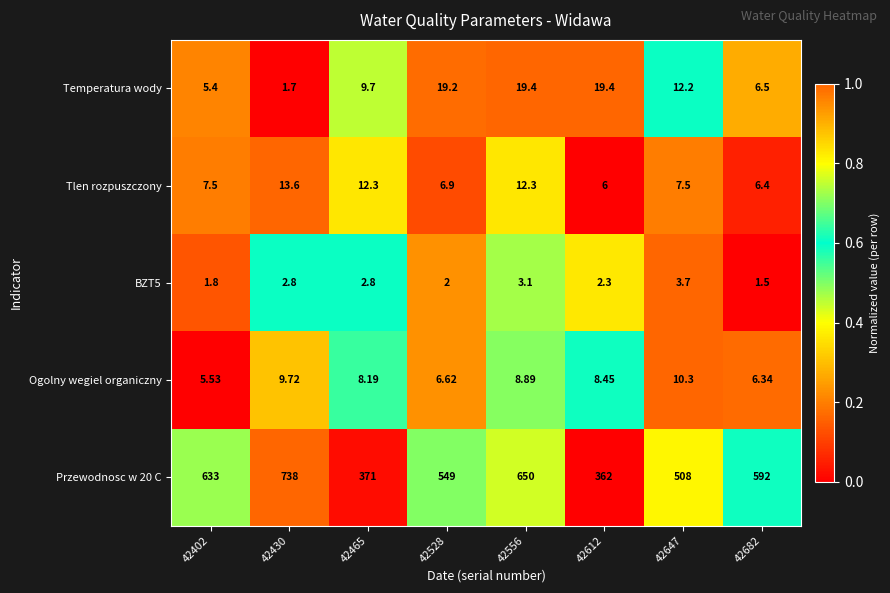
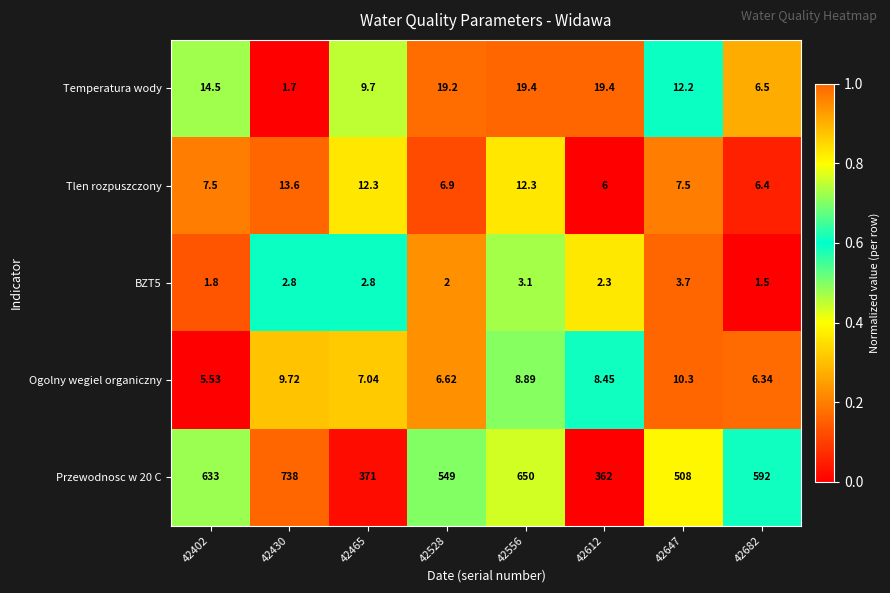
  {
    "Temperatura wody": {
-     "42402": 5.4,
+     "42402": 14.5,
      "42430": 1.7,
      "42465": 9.7,
      "42528": 19.2,
      "42556": 19.4,
      "42612": 19.4,
      "42647": 12.2,
      "42682": 6.5
    },
    "Tlen rozpuszczony": {
      "42402": 7.5,
      "42430": 13.6,
      "42465": 12.3,
      "42528": 6.9,
      "42556": 12.3,
      "42612": 6,
      "42647": 7.5,
      "42682": 6.4
    },
    "BZT5": {
      "42402": 1.8,
      "42430": 2.8,
      "42465": 2.8,
      "42528": 2,
      "42556": 3.1,
      "42612": 2.3,
      "42647": 3.7,
      "42682": 1.5
    },
    "Ogolny wegiel organiczny": {
      "42402": 5.53,
      "42430": 9.72,
-     "42465": 8.19,
+     "42465": 7.04,
      "42528": 6.62,
      "42556": 8.89,
      "42612": 8.45,
      "42647": 10.3,
      "42682": 6.34
    },
    "Przewodnosc w 20 C": {
      "42402": 633,
      "42430": 738,
      "42465": 371,
      "42528": 549,
      "42556": 650,
      "42612": 362,
      "42647": 508,
      "42682": 592
    }
  }
